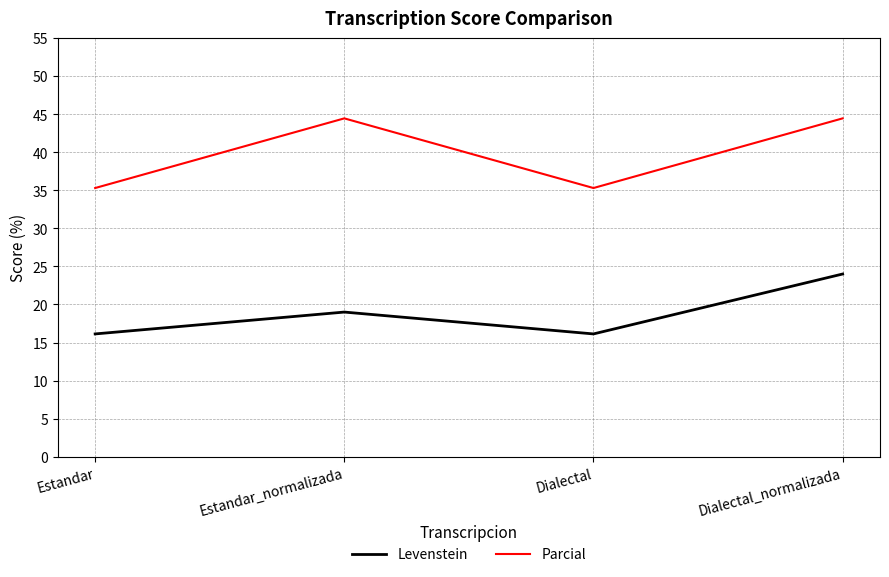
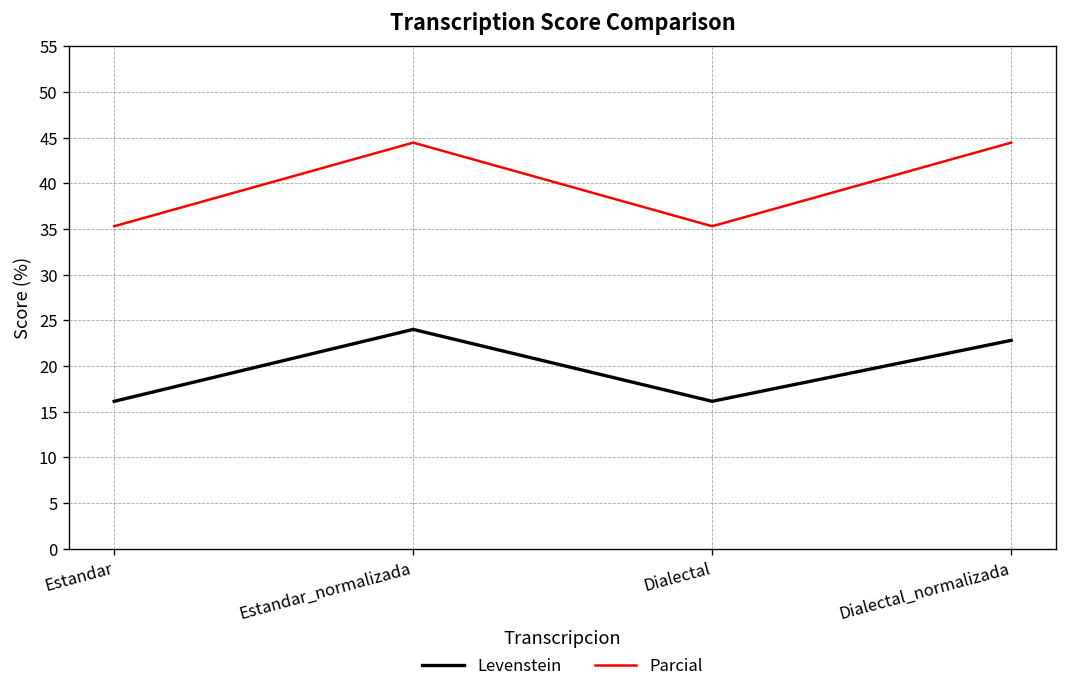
  {
    "Levenstein": {
      "Estandar": 16,
-     "Estandar_normalizada": 19,
+     "Estandar_normalizada": 24,
      "Dialectal": 16,
-     "Dialectal_normalizada": 24
+     "Dialectal_normalizada": 23
    },
    "Parcial": {
      "Estandar": 35,
      "Estandar_normalizada": 44,
      "Dialectal": 35,
      "Dialectal_normalizada": 44
    }
  }
